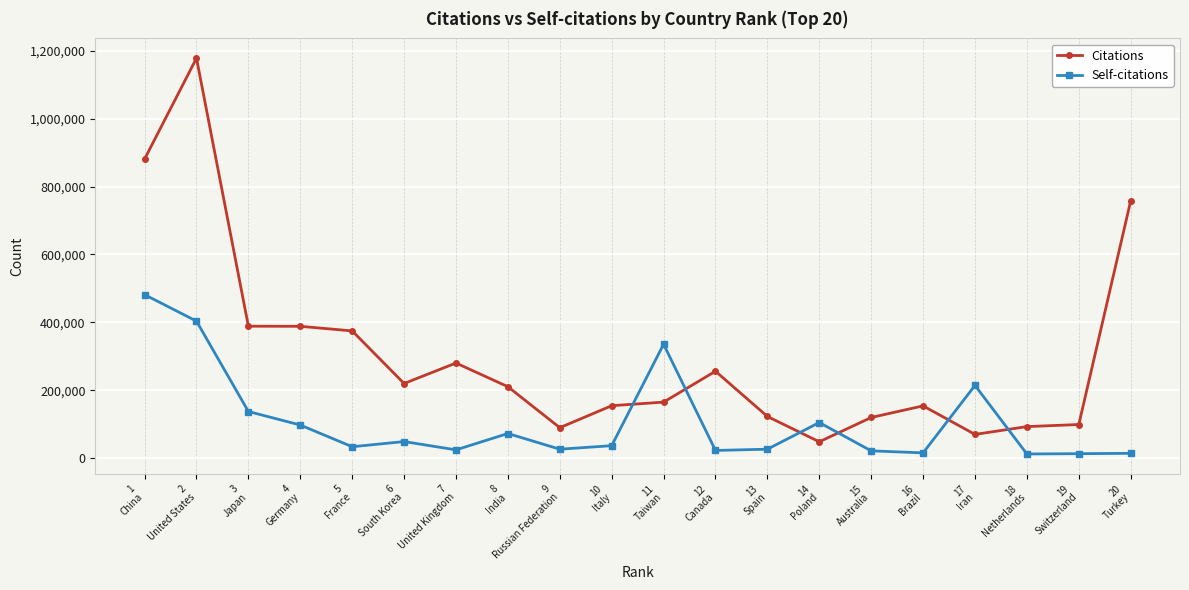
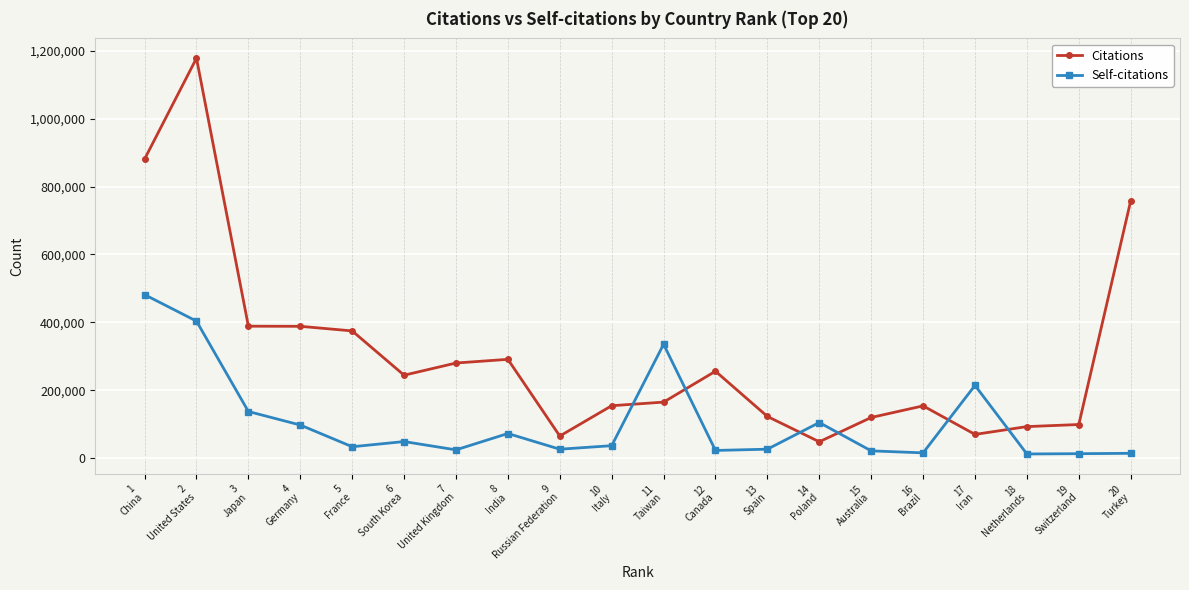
  {
    "Citations": {
      "1 China": "880,000",
      "2 United States": "1,180,000",
      "3 Japan": "390,000",
      "4 Germany": "390,000",
      "5 France": "370,000",
-     "6 South Korea": "220,000",
+     "6 South Korea": "240,000",
      "7 United Kingdom": "280,000",
-     "8 India": "210,000",
-     "9 Russian Federation": "90,000",
+     "8 India": "290,000",
+     "9 Russian Federation": "60,000",
      "10 Italy": "150,000",
      "11 Taiwan": "160,000",
      "12 Canada": "260,000",
      "13 Spain": "120,000",
      "14 Poland": "50,000",
      "15 Australia": "120,000",
      "16 Brazil": "150,000",
      "17 Iran": "70,000",
      "18 Netherlands": "90,000",
      "19 Switzerland": "100,000",
      "20 Turkey": "760,000"
    },
    "Self-citations": {
      "1 China": "480,000",
      "2 United States": "400,000",
      "3 Japan": "140,000",
      "4 Germany": "100,000",
      "5 France": "30,000",
      "6 South Korea": "50,000",
      "7 United Kingdom": "20,000",
      "8 India": "70,000",
      "9 Russian Federation": "30,000",
      "10 Italy": "40,000",
      "11 Taiwan": "340,000",
      "12 Canada": "20,000",
      "13 Spain": "30,000",
      "14 Poland": "100,000",
      "15 Australia": "20,000",
      "16 Brazil": "20,000",
      "17 Iran": "210,000",
      "18 Netherlands": "10,000",
      "19 Switzerland": "10,000",
      "20 Turkey": "10,000"
    }
  }
